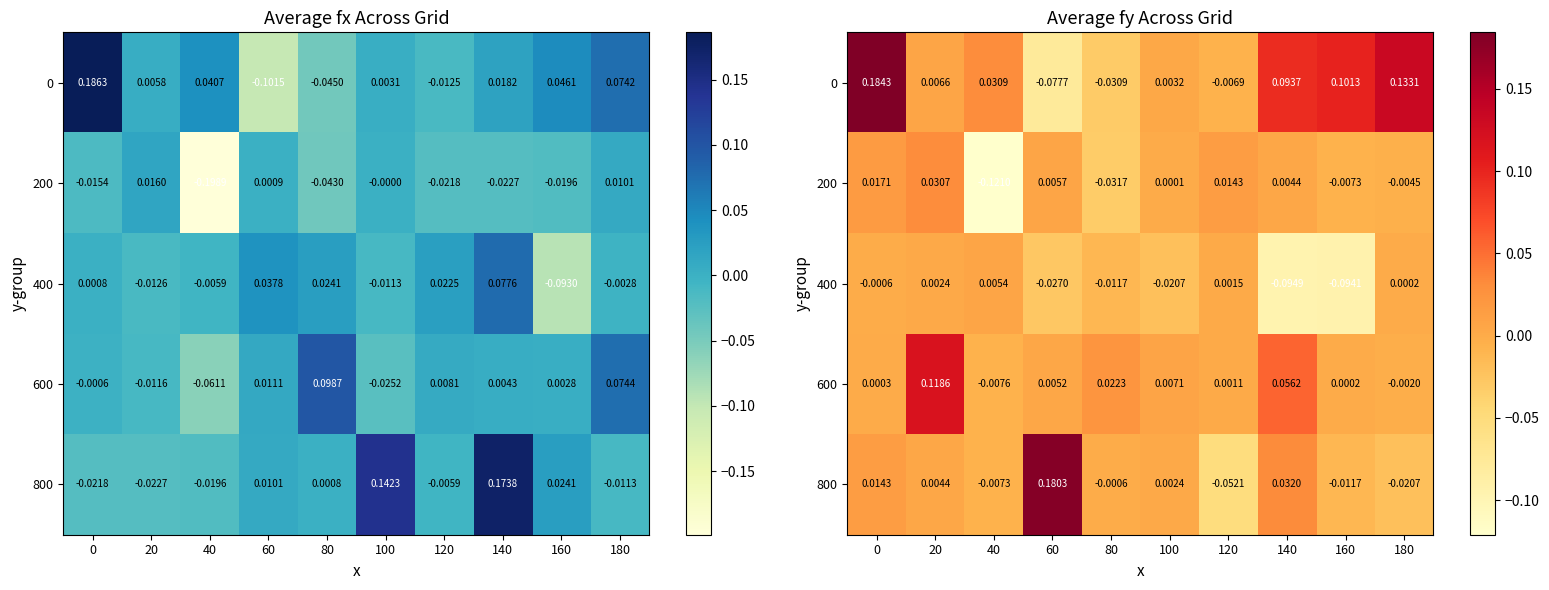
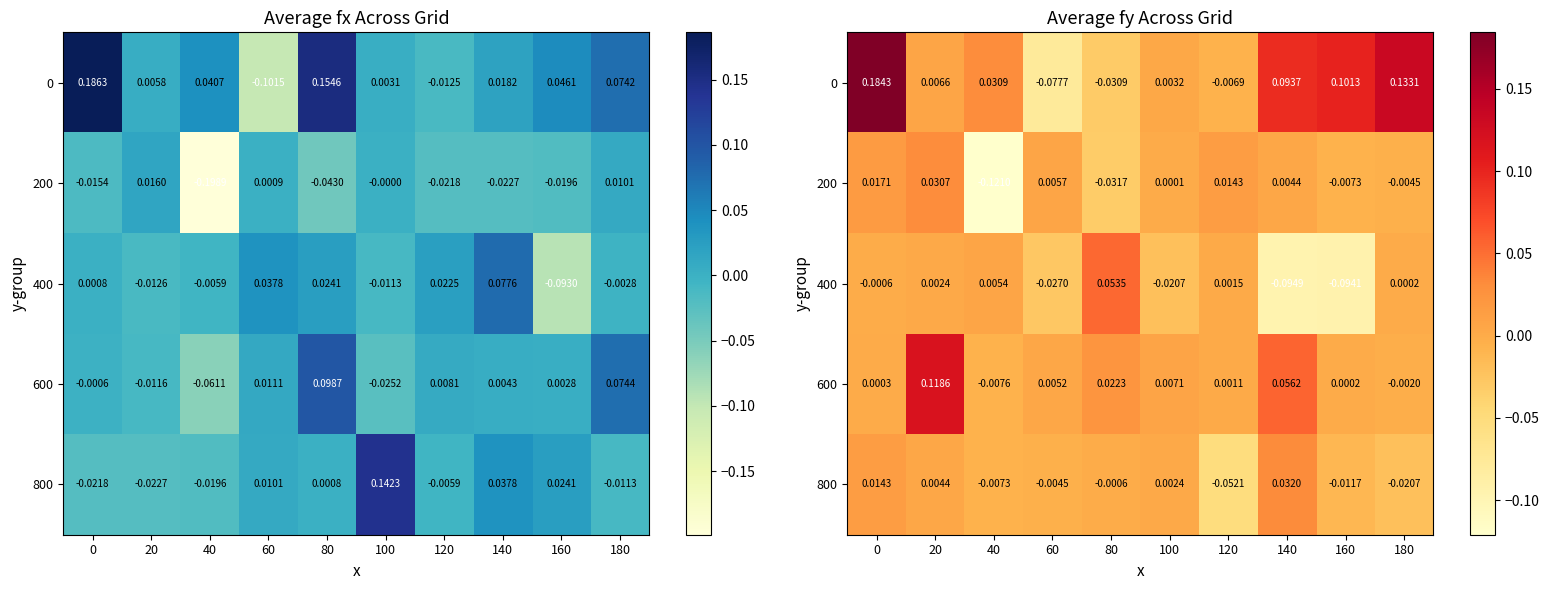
  {
    "Average fx Across Grid": {
      "0": {
        "0": 0.1863,
        "20": 0.0058,
        "40": 0.0407,
        "60": -0.1015,
-       "80": -0.0450,
+       "80": 0.1546,
        "100": 0.0031,
        "120": -0.0125,
        "140": 0.0182,
        "160": 0.0461,
        "180": 0.0742
      },
      "200": {
        "0": -0.0154,
        "20": 0.0160,
        "60": 0.0009,
        "80": -0.0430,
        "100": -0.0000,
        "120": -0.0218,
        "140": -0.0227,
        "160": -0.0196,
        "180": 0.0101
      },
      "400": {
        "0": 0.0008,
        "20": -0.0126,
        "40": -0.0059,
        "60": 0.0378,
        "80": 0.0241,
        "100": -0.0113,
        "120": 0.0225,
        "140": 0.0776,
        "160": -0.0930,
        "180": -0.0028
      },
      "600": {
        "0": -0.0006,
        "20": -0.0116,
        "40": -0.0611,
        "60": 0.0111,
        "80": 0.0987,
        "100": -0.0252,
        "120": 0.0081,
        "140": 0.0043,
        "160": 0.0028,
        "180": 0.0744
      },
      "800": {
        "0": -0.0218,
        "20": -0.0227,
        "40": -0.0196,
        "60": 0.0101,
        "80": 0.0008,
        "100": 0.1423,
        "120": -0.0059,
-       "140": 0.1738,
+       "140": 0.0378,
        "160": 0.0241,
        "180": -0.0113
      }
    },
    "Average fy Across Grid": {
      "0": {
        "0": 0.1843,
        "20": 0.0066,
        "40": 0.0309,
        "60": -0.0777,
        "80": -0.0309,
        "100": 0.0032,
        "120": -0.0069,
        "140": 0.0937,
        "160": 0.1013,
        "180": 0.1331
      },
      "200": {
        "0": 0.0171,
        "20": 0.0307,
        "40": -0.1210,
        "60": 0.0057,
        "80": -0.0317,
        "100": 0.0001,
        "120": 0.0143,
        "140": 0.0044,
        "160": -0.0073,
        "180": -0.0045
      },
      "400": {
        "0": -0.0006,
        "20": 0.0024,
        "40": 0.0054,
        "60": -0.0270,
-       "80": -0.0117,
+       "80": 0.0535,
        "100": -0.0207,
        "120": 0.0015,
        "140": -0.0949,
        "160": -0.0941,
        "180": 0.0002
      },
      "600": {
        "0": 0.0003,
        "20": 0.1186,
        "40": -0.0076,
        "60": 0.0052,
        "80": 0.0223,
        "100": 0.0071,
        "120": 0.0011,
        "140": 0.0562,
        "160": 0.0002,
        "180": -0.0020
      },
      "800": {
        "0": 0.0143,
        "20": 0.0044,
        "40": -0.0073,
-       "60": 0.1803,
+       "60": -0.0045,
        "80": -0.0006,
        "100": 0.0024,
        "120": -0.0521,
        "140": 0.0320,
        "160": -0.0117,
        "180": -0.0207
      }
    }
  }
